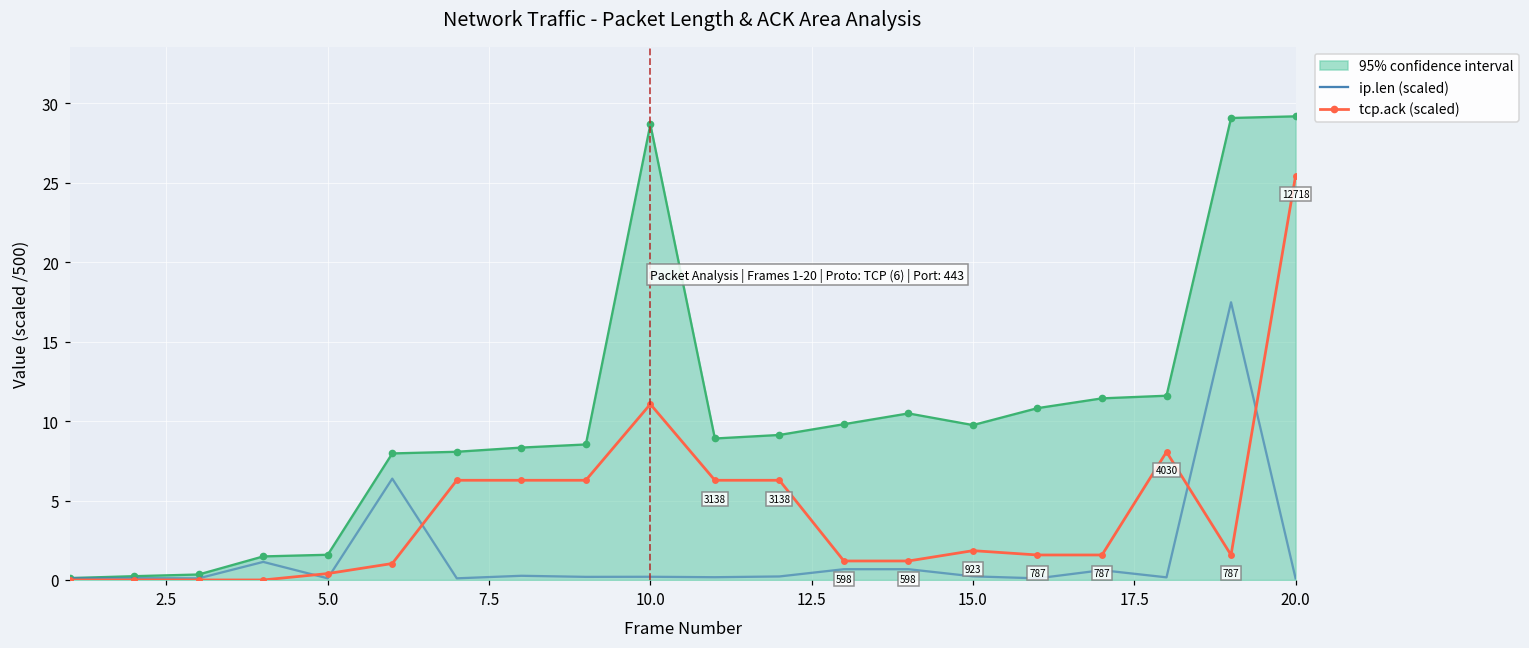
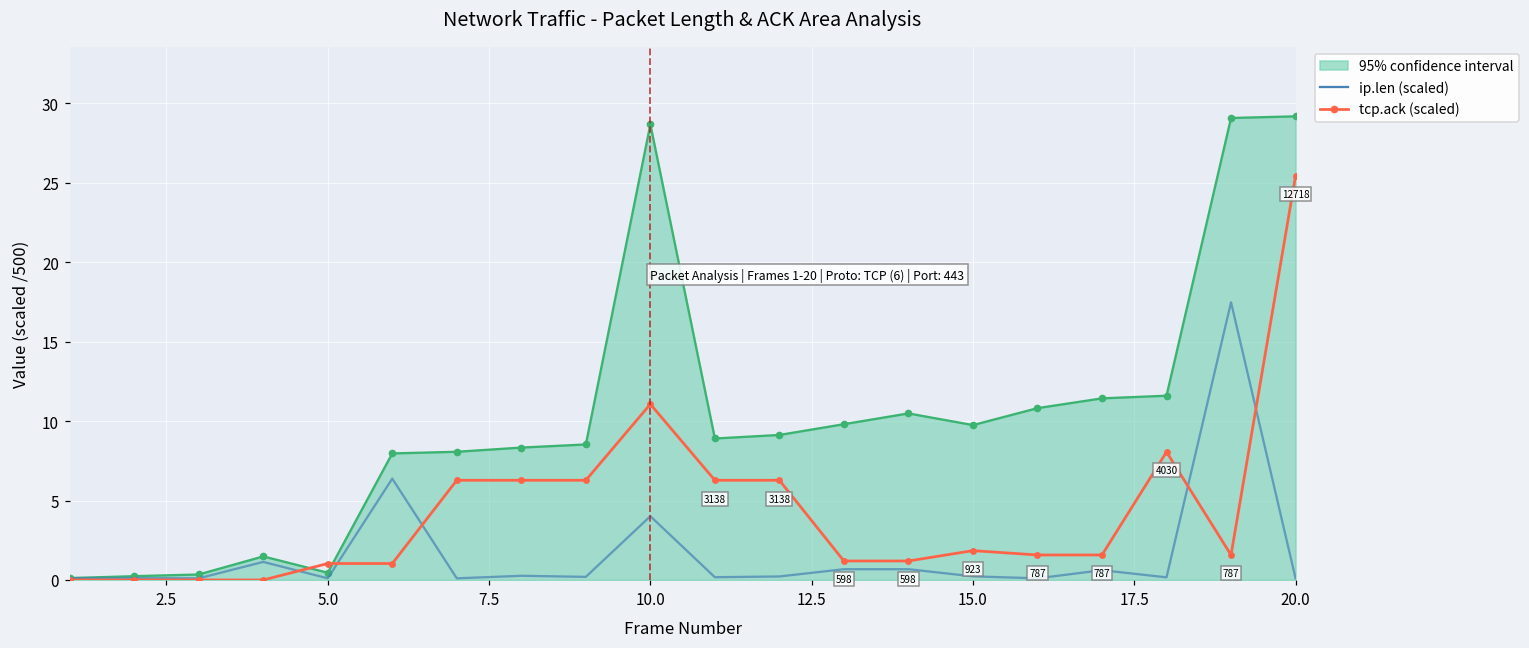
  {
    "95% confidence interval": {
-     "5.0": 1.6,
+     "5.0": 0.5,
      "10.0": 28.7,
      "15.0": 9.8,
      "20.0": 29.2
    },
    "ip.len (scaled)": {
      "5.0": 0.1,
-     "10.0": 0.2,
+     "10.0": 4.0,
      "20.0": 0.1
    },
    "tcp.ack (scaled)": {
-     "5.0": 0.4,
+     "5.0": 1.0,
      "10.0": 11.1,
      "15.0": 1.8
    }
  }
